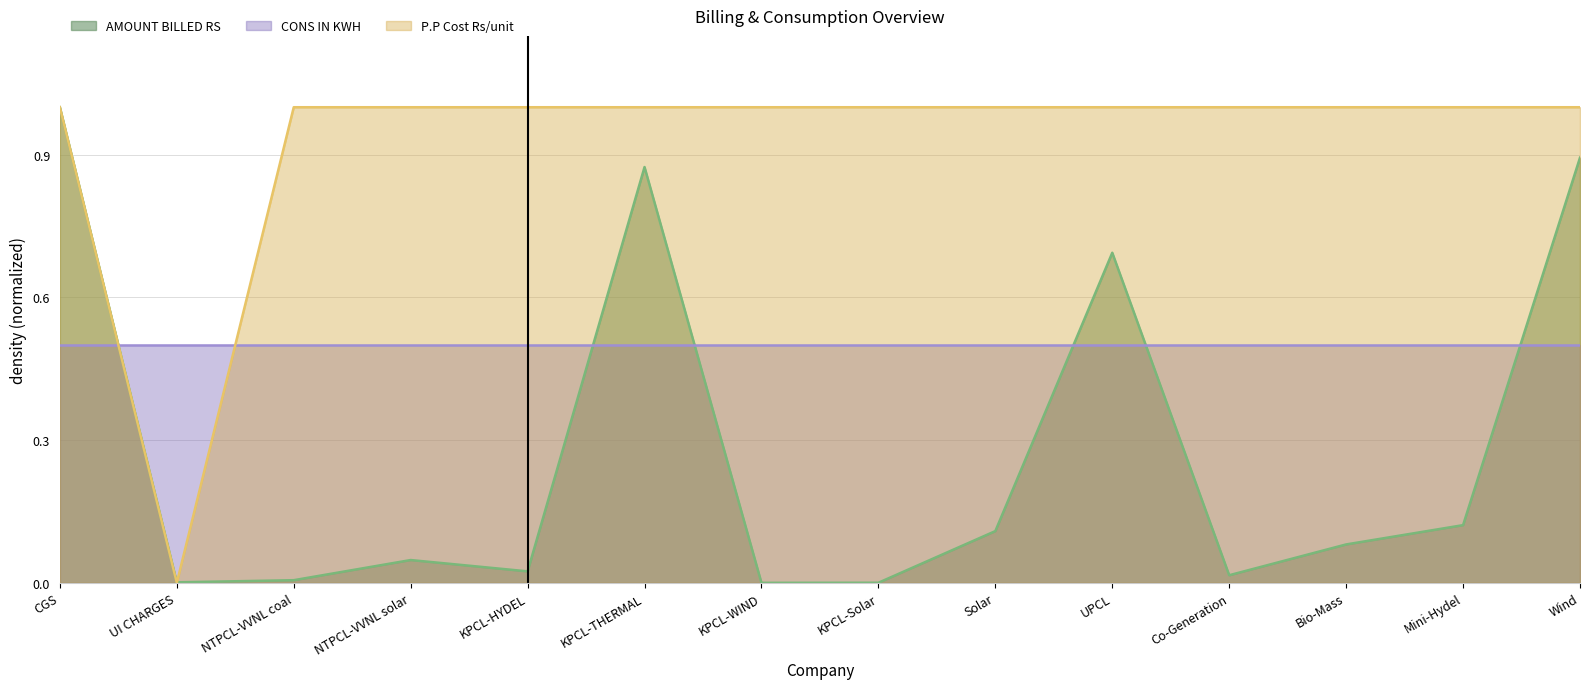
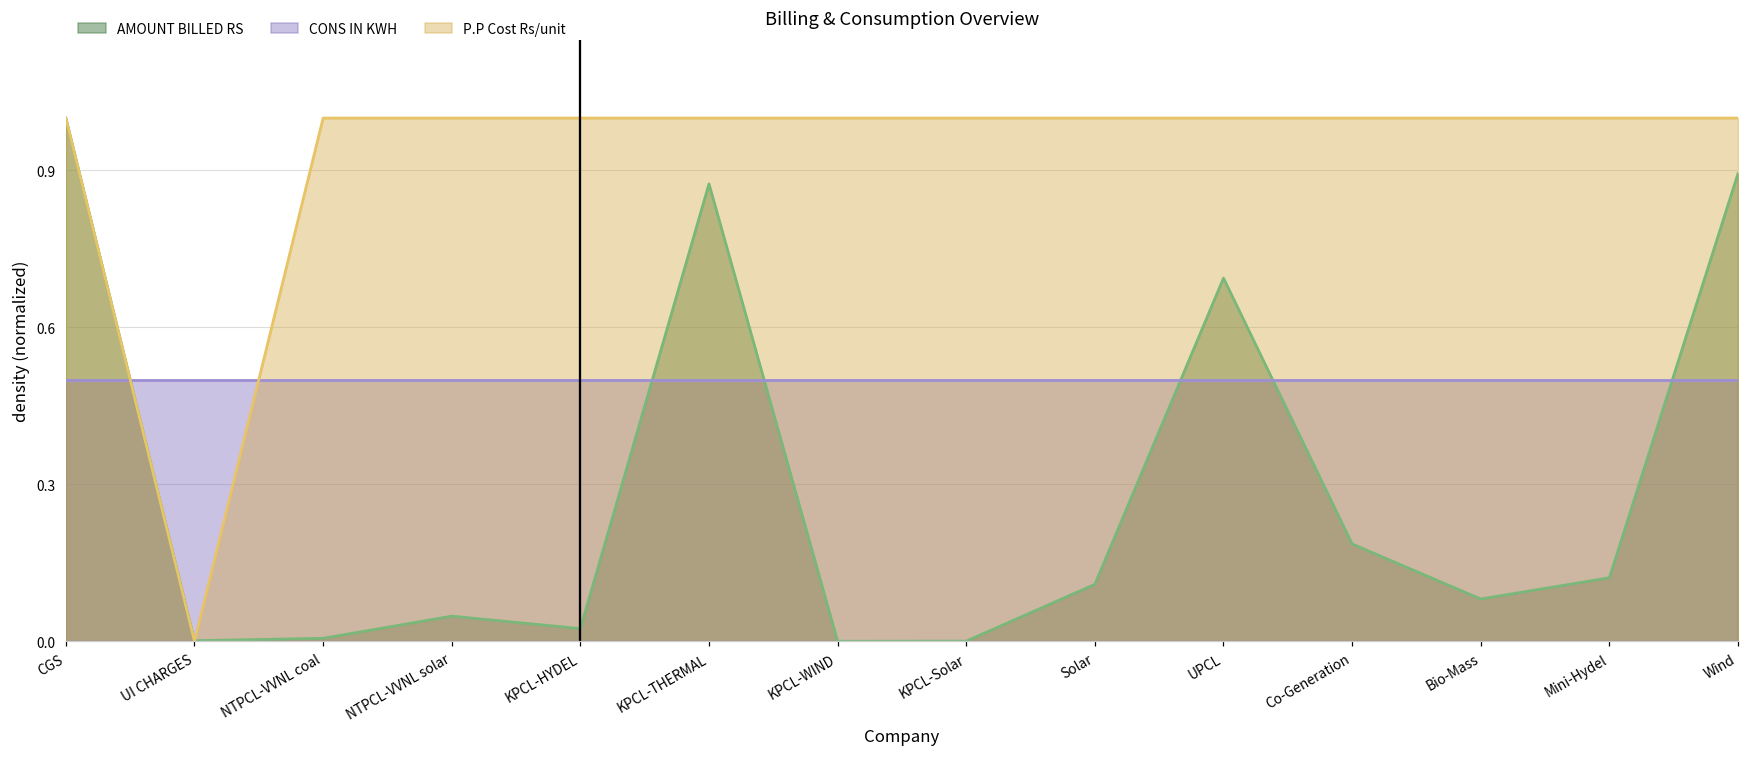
  {
    "AMOUNT BILLED RS": {
      "NTPCL-VVNL coal": 0.01,
      "NTPCL-VVNL solar": 0.05,
      "KPCL-HYDEL": 0.02,
      "KPCL-THERMAL": 0.87,
      "KPCL-WIND": 0.00,
      "KPCL-Solar": 0.00,
      "Solar": 0.11,
      "UPCL": 0.69,
-     "Co-Generation": 0.02,
+     "Co-Generation": 0.19,
      "Bio-Mass": 0.08,
      "Mini-Hydel": 0.12,
      "Wind": 0.89
    },
    "CONS IN KWH": {
      "CGS": 0.50,
      "UI CHARGES": 0.50,
      "NTPCL-VVNL coal": 0.50,
      "NTPCL-VVNL solar": 0.50,
      "KPCL-HYDEL": 0.50,
      "KPCL-THERMAL": 0.50,
      "KPCL-WIND": 0.50,
      "KPCL-Solar": 0.50,
      "Solar": 0.50,
      "UPCL": 0.50,
      "Co-Generation": 0.50,
      "Bio-Mass": 0.50,
      "Mini-Hydel": 0.50,
      "Wind": 0.50
    },
    "P.P Cost Rs/unit": {
      "NTPCL-VVNL coal": 1.00,
      "NTPCL-VVNL solar": 1.00,
      "KPCL-HYDEL": 1.00,
      "KPCL-THERMAL": 1.00,
      "KPCL-WIND": 1.00,
      "KPCL-Solar": 1.00,
      "Solar": 1.00,
      "UPCL": 1.00,
      "Co-Generation": 1.00,
      "Bio-Mass": 1.00,
      "Mini-Hydel": 1.00,
      "Wind": 1.00
    }
  }
